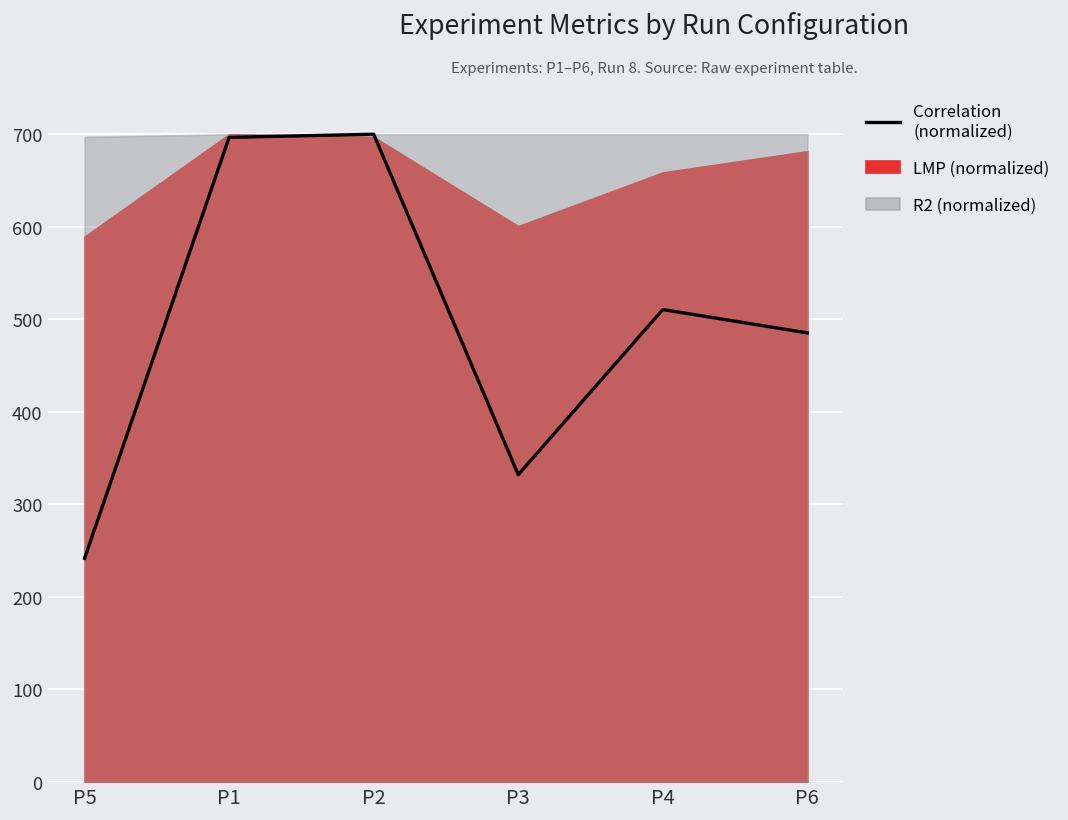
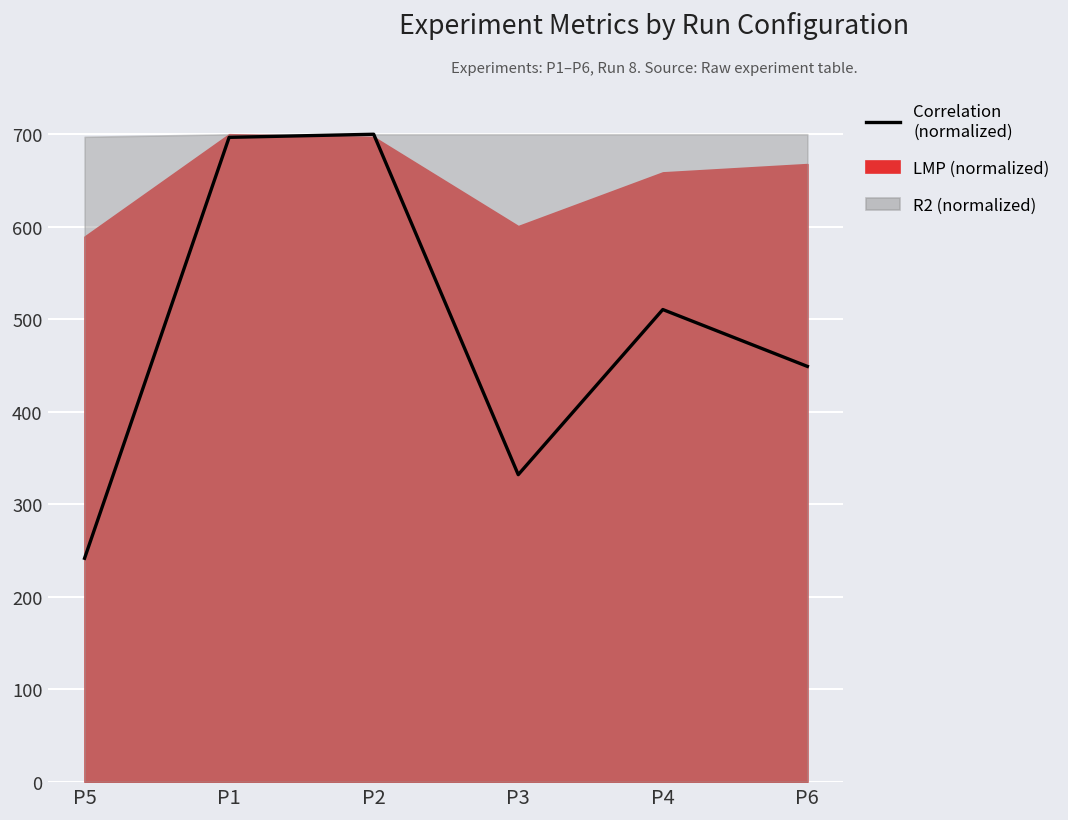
  {
    "Correlation (normalized)": {
      "P5": 240,
      "P1": 700,
      "P3": 330,
      "P4": 510,
-     "P6": 490
+     "P6": 450
    },
    "LMP (normalized)": {
      "P5": 590,
      "P3": 600,
      "P4": 660,
-     "P6": 680
+     "P6": 670
    },
    "R2 (normalized)": {
      "P5": 700,
      "P3": 700,
      "P4": 700,
      "P6": 700
    }
  }
